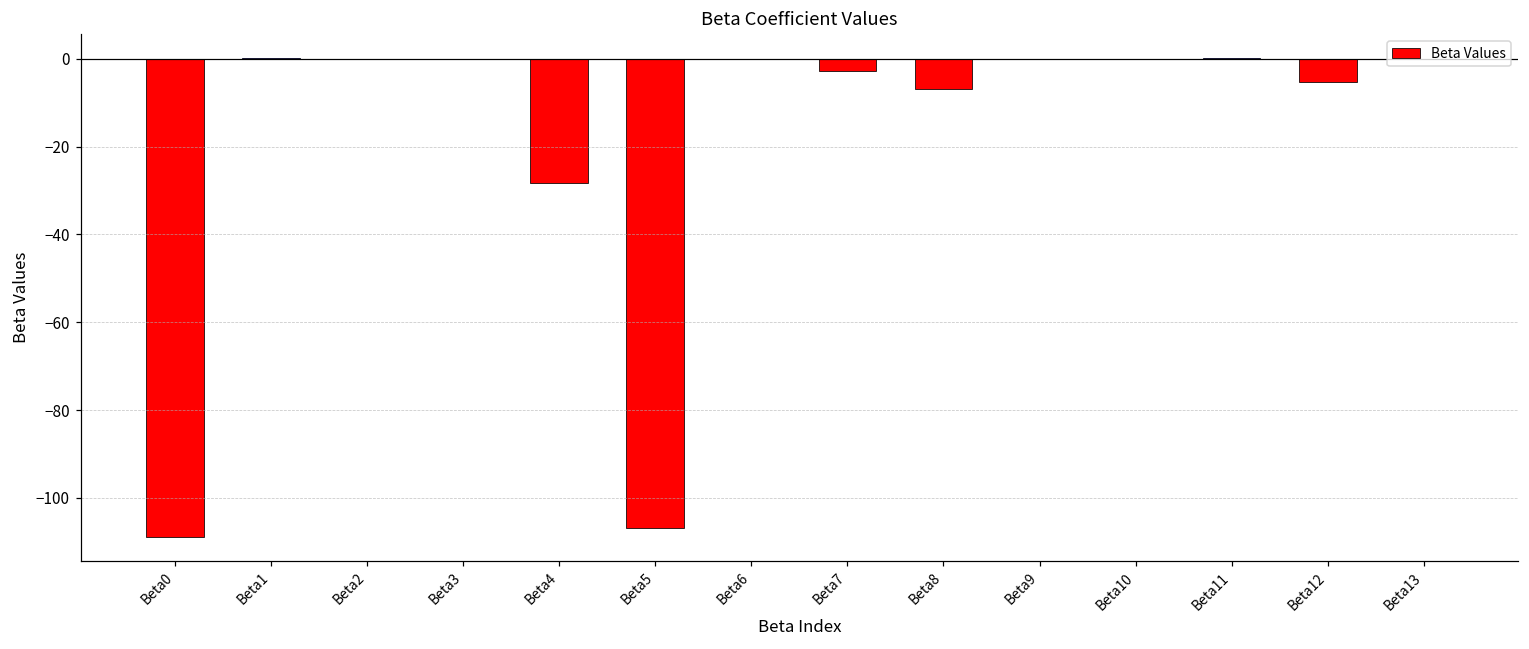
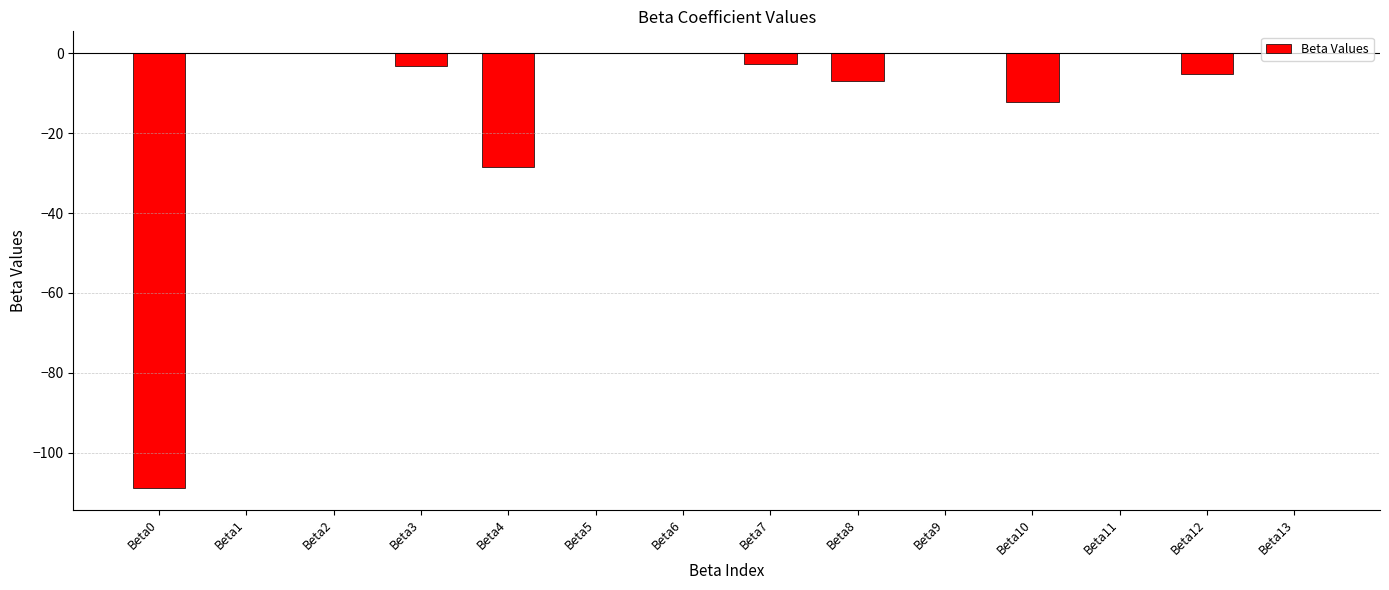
  {
    "Beta0": -109,
-   "Beta3": 0,
+   "Beta3": -3,
    "Beta4": -28,
-   "Beta5": -107,
+   "Beta5": 0,
    "Beta7": -3,
    "Beta8": -7,
-   "Beta10": 0,
+   "Beta10": -12,
    "Beta12": -5
  }
